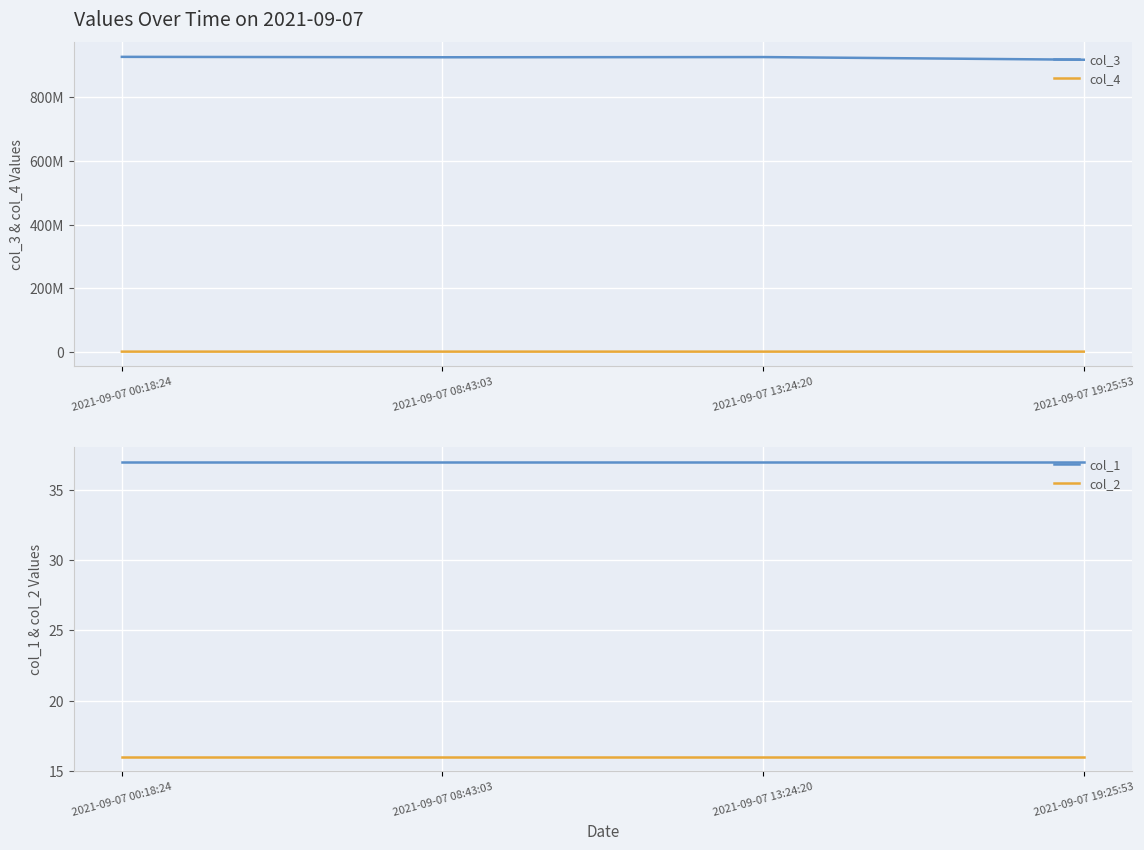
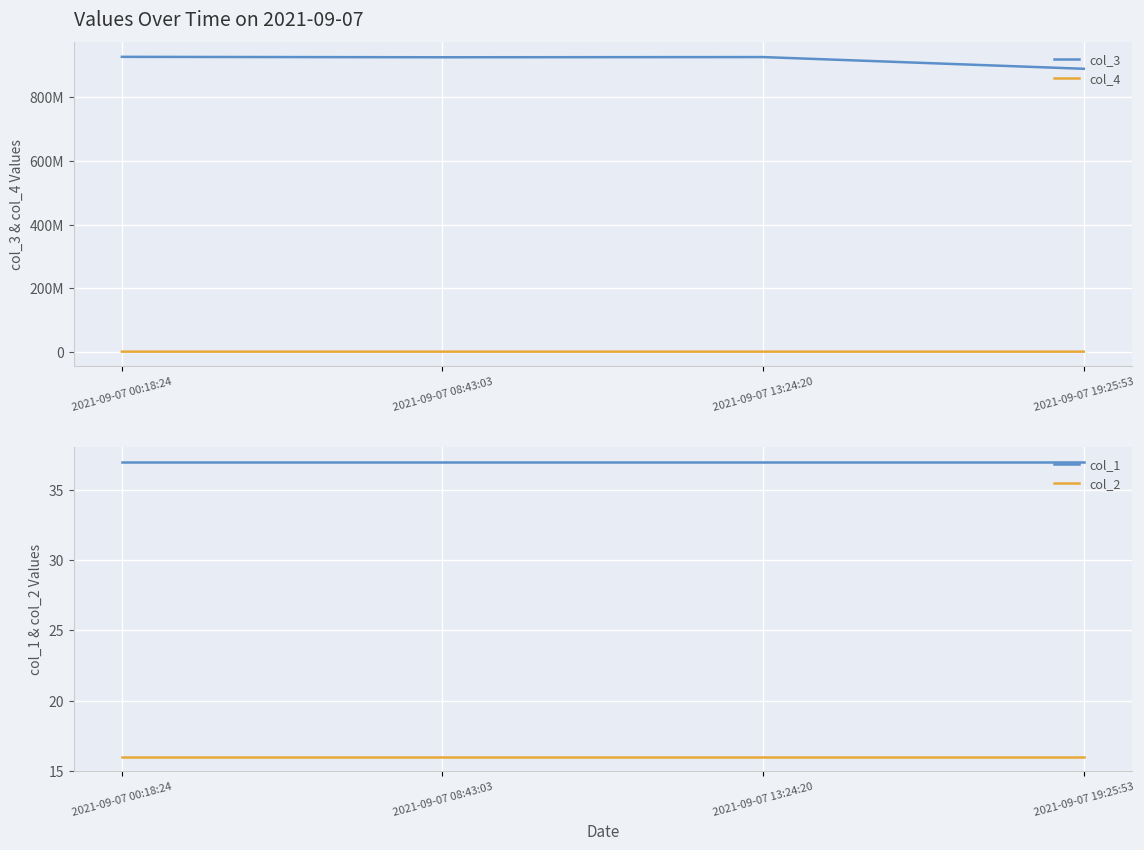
  {
    "Values Over Time on 2021-09-07": {
      "col_3": {
        "2021-09-07 00:18:24": 930000000,
        "2021-09-07 08:43:03": 930000000,
        "2021-09-07 13:24:20": 930000000,
-       "2021-09-07 19:25:53": 920000000
+       "2021-09-07 19:25:53": 890000000
      },
      "col_4": {
        "2021-09-07 00:18:24": 0,
        "2021-09-07 08:43:03": 0,
        "2021-09-07 13:24:20": 0,
        "2021-09-07 19:25:53": 0
      }
    }
  }
